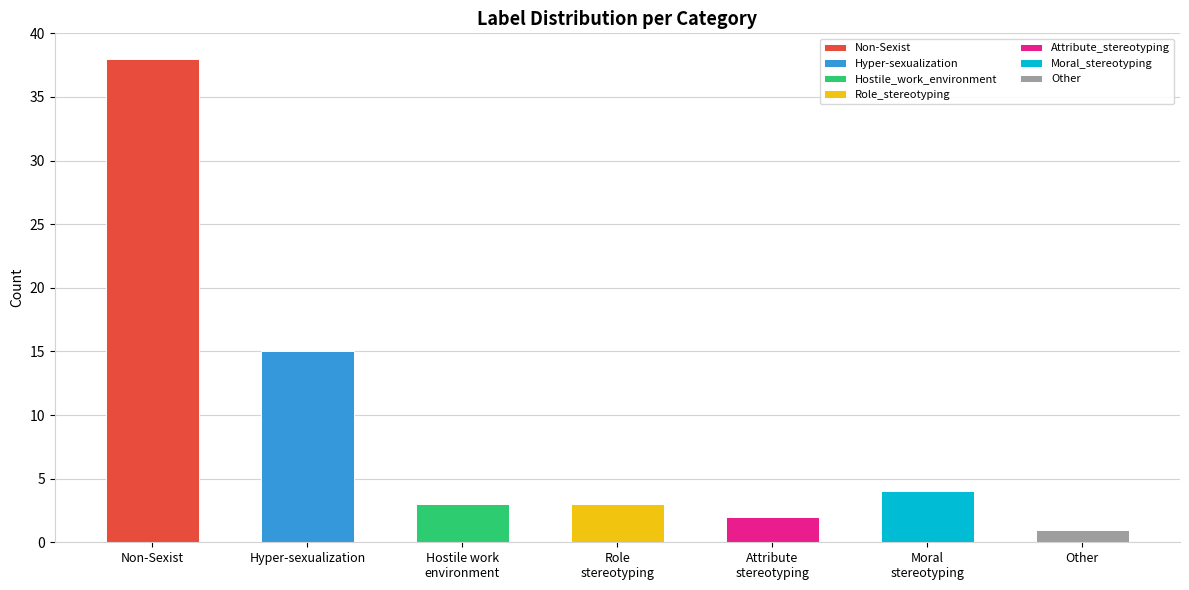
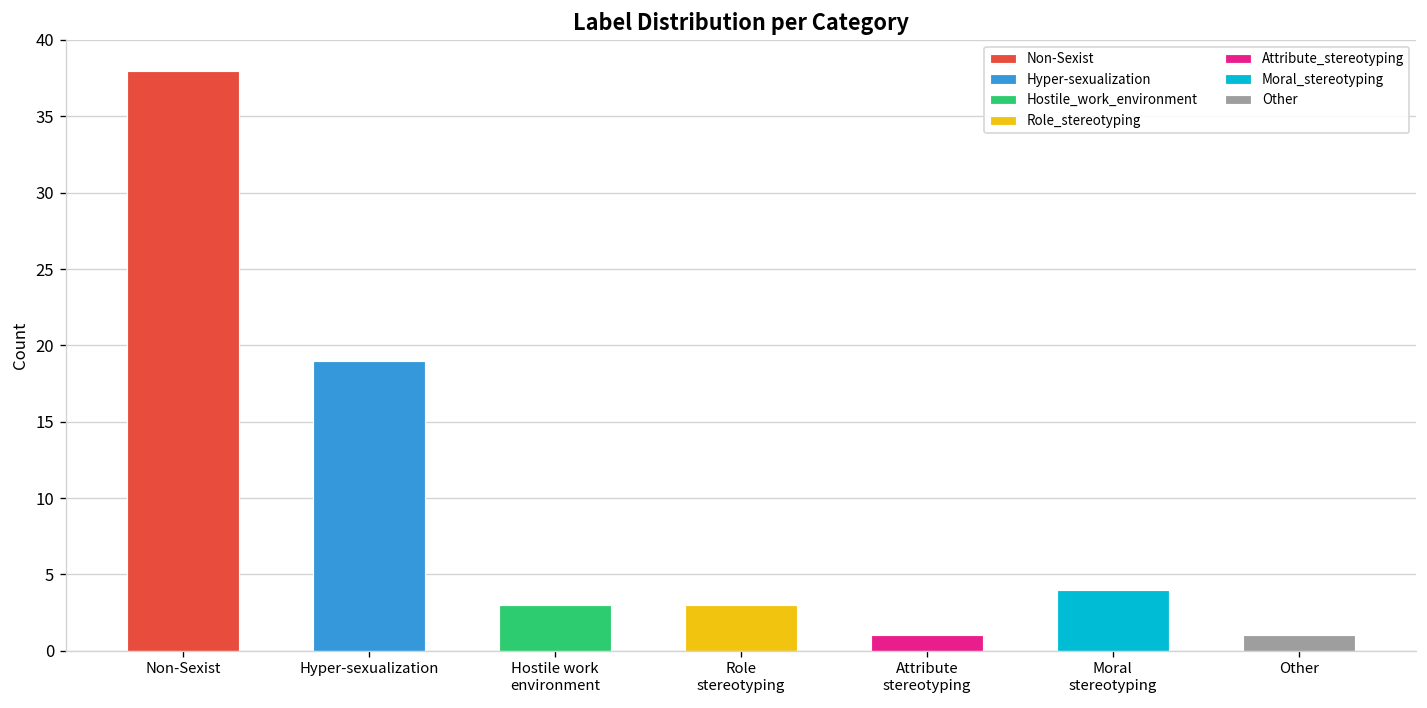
  {
    "Non-Sexist": 38,
-   "Hyper-sexualization": 15,
+   "Hyper-sexualization": 19,
    "Hostile work environment": 3,
    "Role stereotyping": 3,
-   "Attribute stereotyping": 2,
+   "Attribute stereotyping": 1,
    "Moral stereotyping": 4,
    "Other": 1
  }
